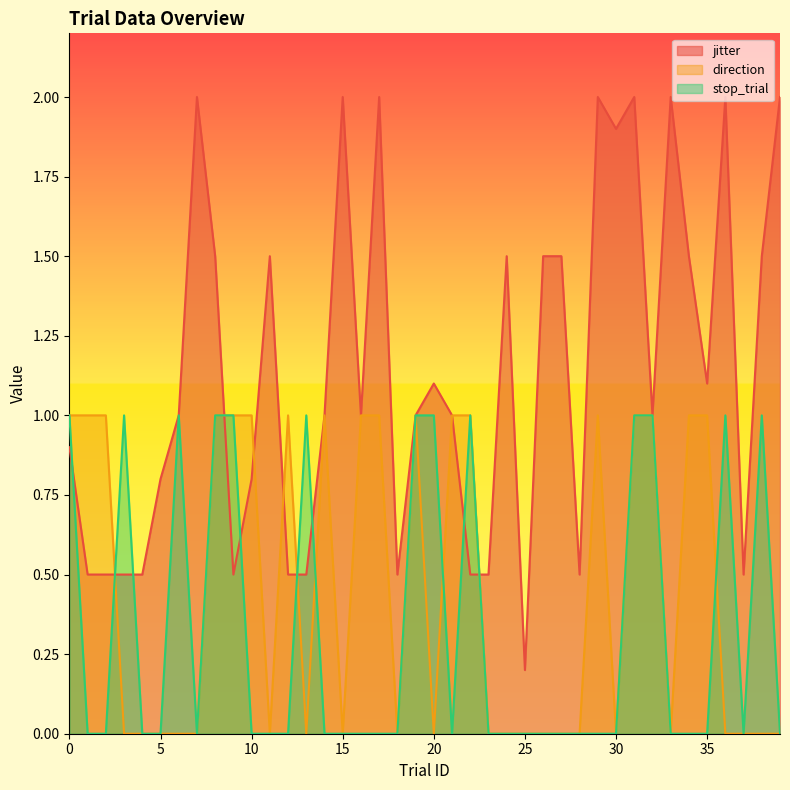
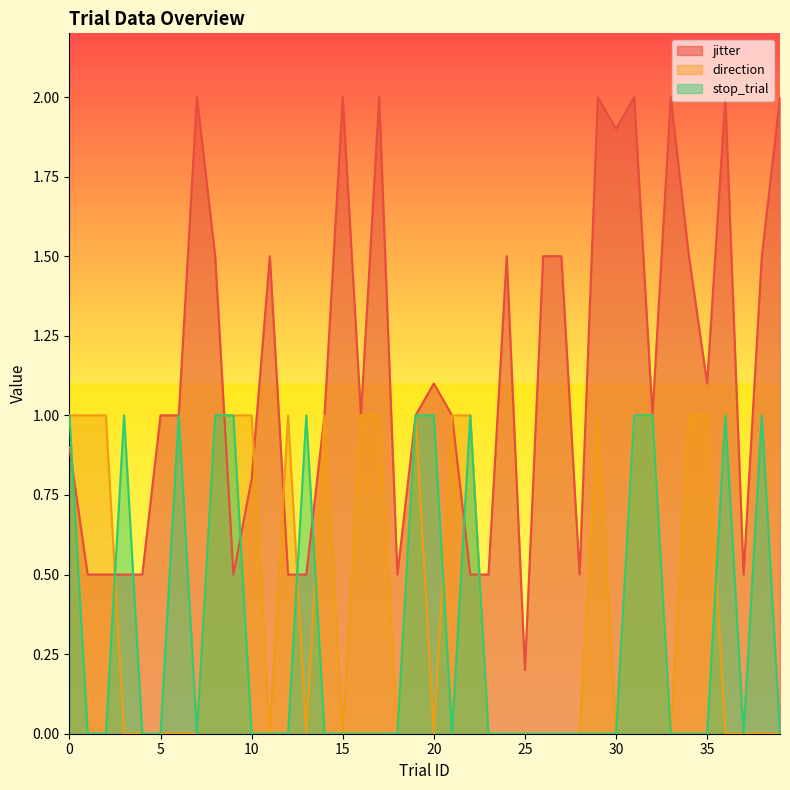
  {
    "jitter": {
      "0": 0.9,
-     "5": 0.8,
+     "5": 1.0,
      "10": 0.8,
      "15": 2.0,
      "20": 1.1,
      "25": 0.2,
      "30": 1.9,
      "35": 1.1
    },
    "direction": {
      "10": 1.0,
      "20": 0.0,
      "35": 1.0
    },
    "stop_trial": {
      "10": 0.0,
      "20": 1.0,
      "35": 0.0
    }
  }
